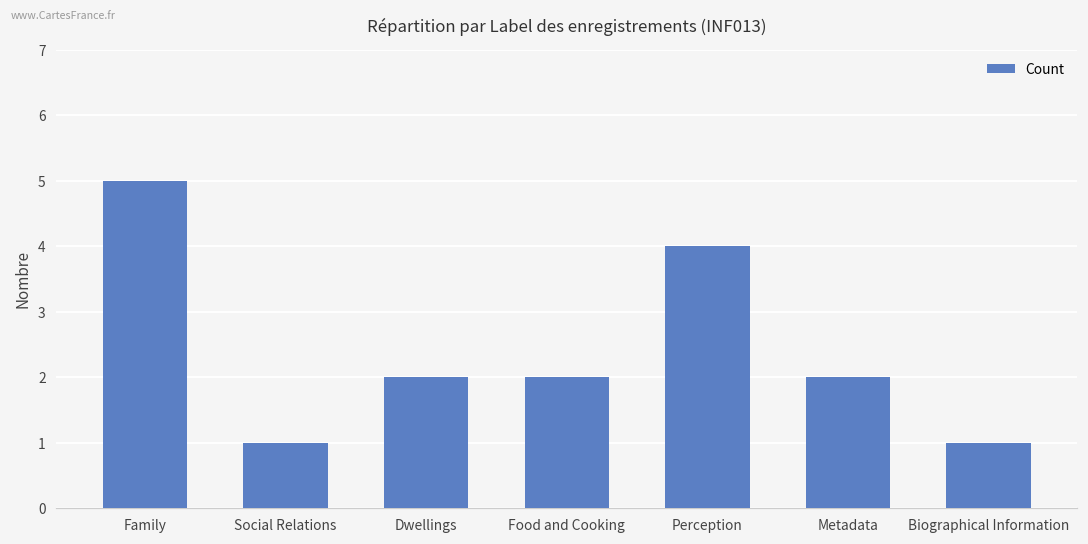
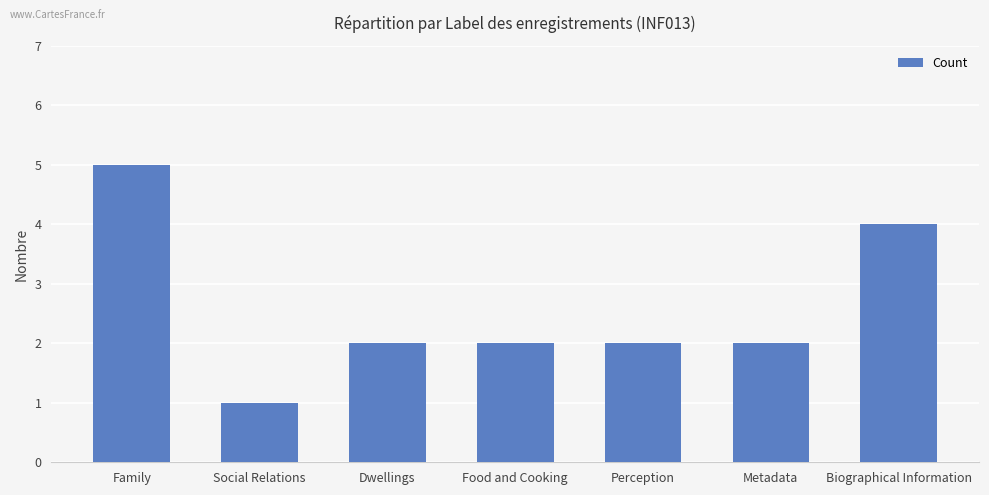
  {
    "Family": 5,
    "Social Relations": 1,
    "Dwellings": 2,
    "Food and Cooking": 2,
-   "Perception": 4,
+   "Perception": 2,
    "Metadata": 2,
-   "Biographical Information": 1
+   "Biographical Information": 4
  }
